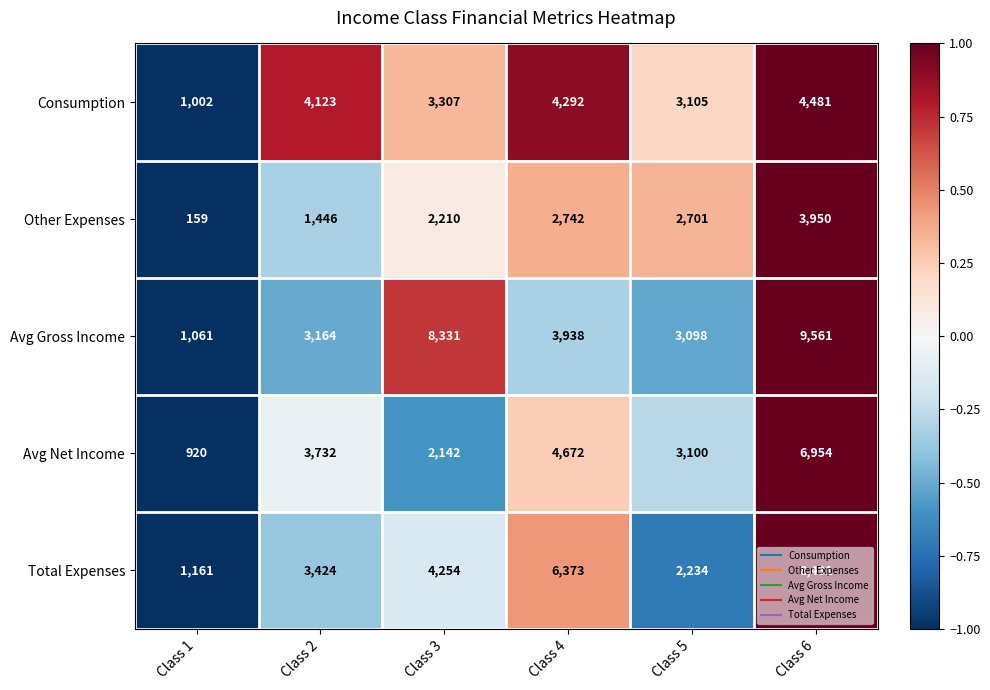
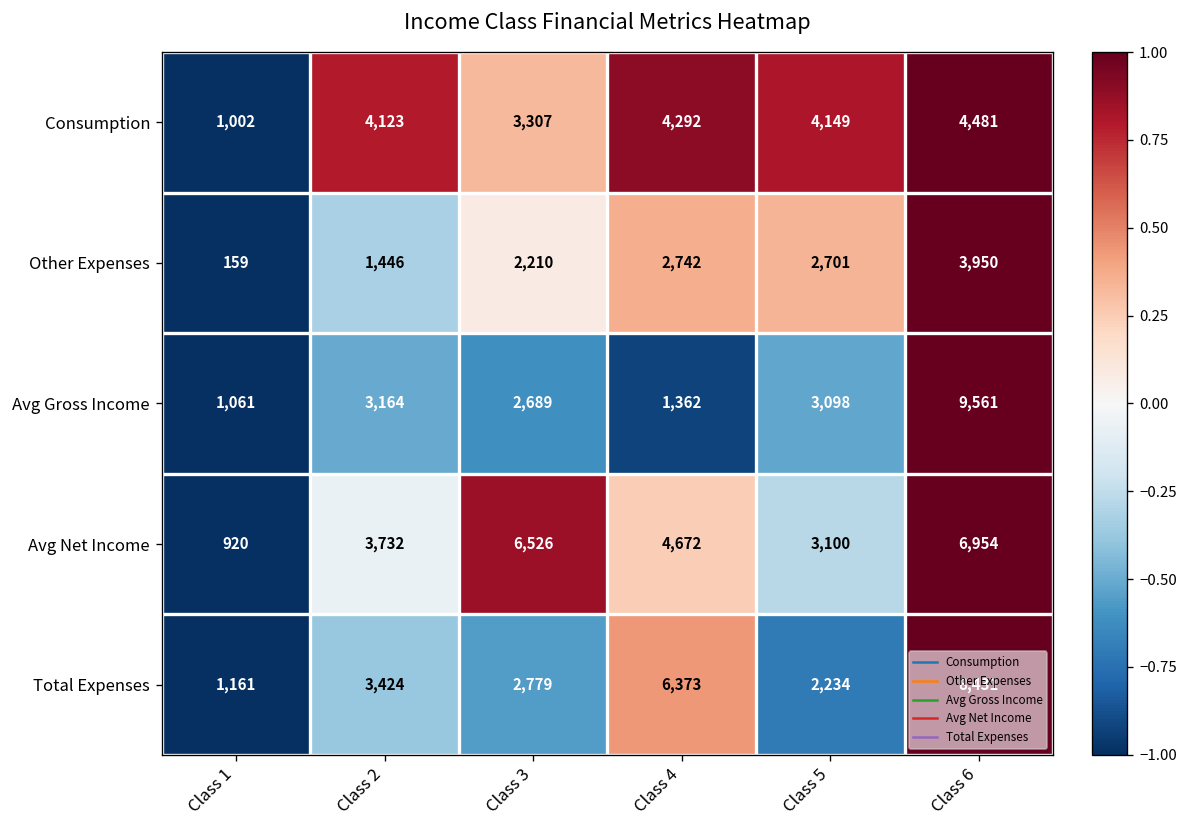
  {
    "Consumption": {
      "Class 1": "1,002",
      "Class 2": "4,123",
      "Class 3": "3,307",
      "Class 4": "4,292",
-     "Class 5": "3,105",
+     "Class 5": "4,149",
      "Class 6": "4,481"
    },
    "Other Expenses": {
      "Class 1": "159",
      "Class 2": "1,446",
      "Class 3": "2,210",
      "Class 4": "2,742",
      "Class 5": "2,701",
      "Class 6": "3,950"
    },
    "Avg Gross Income": {
      "Class 1": "1,061",
      "Class 2": "3,164",
-     "Class 3": "8,331",
-     "Class 4": "3,938",
+     "Class 3": "2,689",
+     "Class 4": "1,362",
      "Class 5": "3,098",
      "Class 6": "9,561"
    },
    "Avg Net Income": {
      "Class 1": "920",
      "Class 2": "3,732",
-     "Class 3": "2,142",
+     "Class 3": "6,526",
      "Class 4": "4,672",
      "Class 5": "3,100",
      "Class 6": "6,954"
    },
    "Total Expenses": {
      "Class 1": "1,161",
      "Class 2": "3,424",
-     "Class 3": "4,254",
+     "Class 3": "2,779",
      "Class 4": "6,373",
      "Class 5": "2,234"
    }
  }
